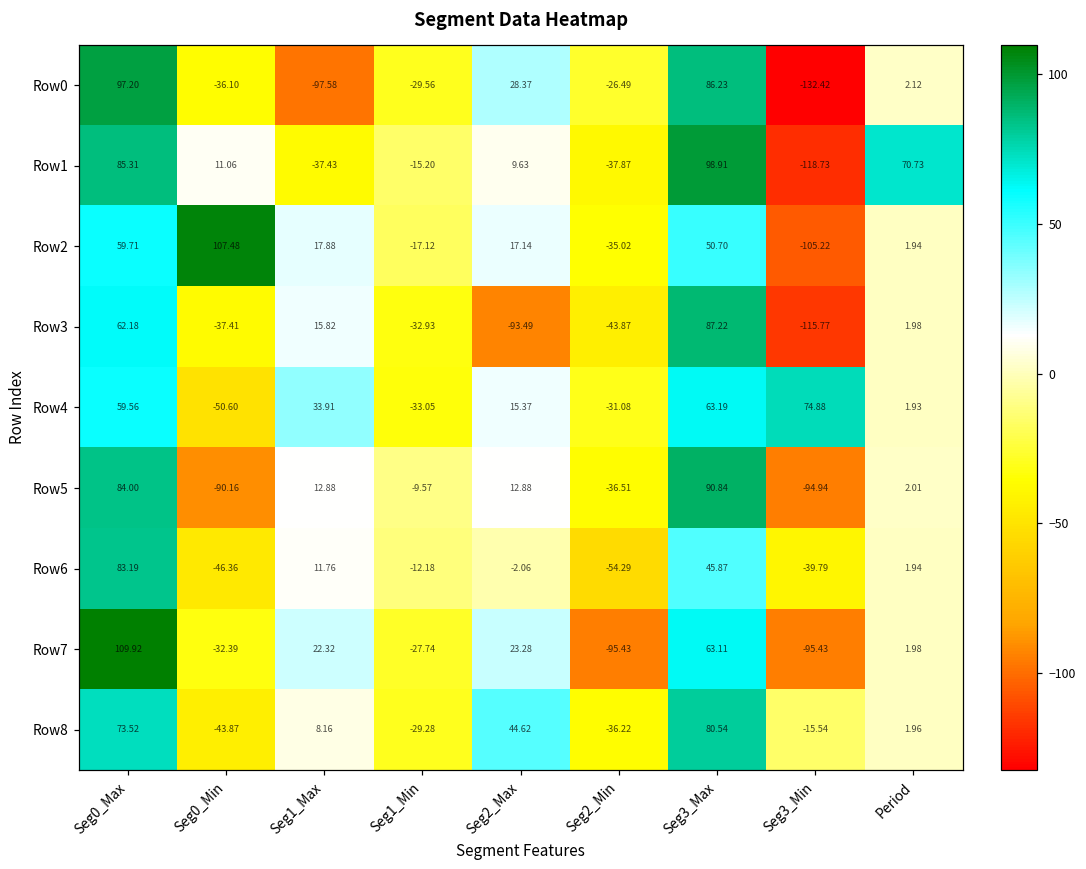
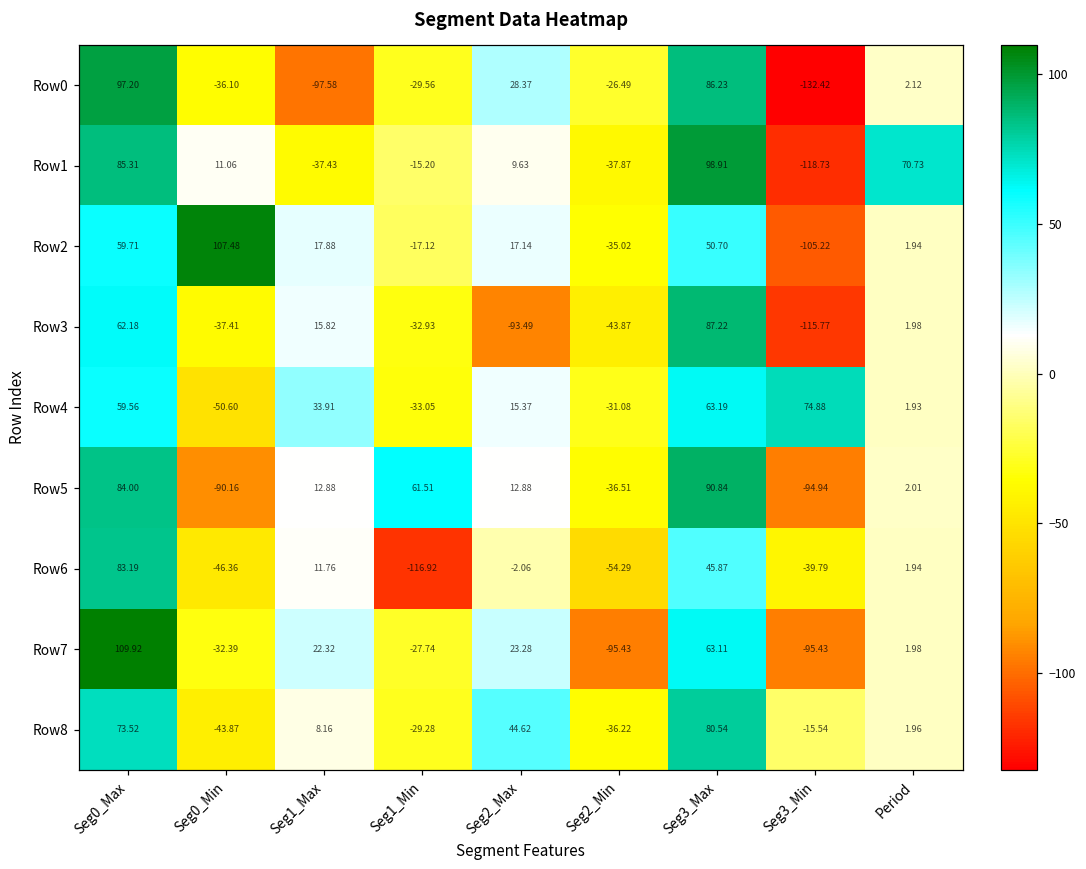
  {
    "Row0": {
      "Seg0_Max": 97.20,
      "Seg0_Min": -36.10,
      "Seg1_Max": -97.58,
      "Seg1_Min": -29.56,
      "Seg2_Max": 28.37,
      "Seg2_Min": -26.49,
      "Seg3_Max": 86.23,
      "Seg3_Min": -132.42,
      "Period": 2.12
    },
    "Row1": {
      "Seg0_Max": 85.31,
      "Seg0_Min": 11.06,
      "Seg1_Max": -37.43,
      "Seg1_Min": -15.20,
      "Seg2_Max": 9.63,
      "Seg2_Min": -37.87,
      "Seg3_Max": 98.91,
      "Seg3_Min": -118.73,
      "Period": 70.73
    },
    "Row2": {
      "Seg0_Max": 59.71,
      "Seg0_Min": 107.48,
      "Seg1_Max": 17.88,
      "Seg1_Min": -17.12,
      "Seg2_Max": 17.14,
      "Seg2_Min": -35.02,
      "Seg3_Max": 50.70,
      "Seg3_Min": -105.22,
      "Period": 1.94
    },
    "Row3": {
      "Seg0_Max": 62.18,
      "Seg0_Min": -37.41,
      "Seg1_Max": 15.82,
      "Seg1_Min": -32.93,
      "Seg2_Max": -93.49,
      "Seg2_Min": -43.87,
      "Seg3_Max": 87.22,
      "Seg3_Min": -115.77,
      "Period": 1.98
    },
    "Row4": {
      "Seg0_Max": 59.56,
      "Seg0_Min": -50.60,
      "Seg1_Max": 33.91,
      "Seg1_Min": -33.05,
      "Seg2_Max": 15.37,
      "Seg2_Min": -31.08,
      "Seg3_Max": 63.19,
      "Seg3_Min": 74.88,
      "Period": 1.93
    },
    "Row5": {
      "Seg0_Max": 84.00,
      "Seg0_Min": -90.16,
      "Seg1_Max": 12.88,
-     "Seg1_Min": -9.57,
+     "Seg1_Min": 61.51,
      "Seg2_Max": 12.88,
      "Seg2_Min": -36.51,
      "Seg3_Max": 90.84,
      "Seg3_Min": -94.94,
      "Period": 2.01
    },
    "Row6": {
      "Seg0_Max": 83.19,
      "Seg0_Min": -46.36,
      "Seg1_Max": 11.76,
-     "Seg1_Min": -12.18,
+     "Seg1_Min": -116.92,
      "Seg2_Max": -2.06,
      "Seg2_Min": -54.29,
      "Seg3_Max": 45.87,
      "Seg3_Min": -39.79,
      "Period": 1.94
    },
    "Row7": {
      "Seg0_Max": 109.92,
      "Seg0_Min": -32.39,
      "Seg1_Max": 22.32,
      "Seg1_Min": -27.74,
      "Seg2_Max": 23.28,
      "Seg2_Min": -95.43,
      "Seg3_Max": 63.11,
      "Seg3_Min": -95.43,
      "Period": 1.98
    },
    "Row8": {
      "Seg0_Max": 73.52,
      "Seg0_Min": -43.87,
      "Seg1_Max": 8.16,
      "Seg1_Min": -29.28,
      "Seg2_Max": 44.62,
      "Seg2_Min": -36.22,
      "Seg3_Max": 80.54,
      "Seg3_Min": -15.54,
      "Period": 1.96
    }
  }
